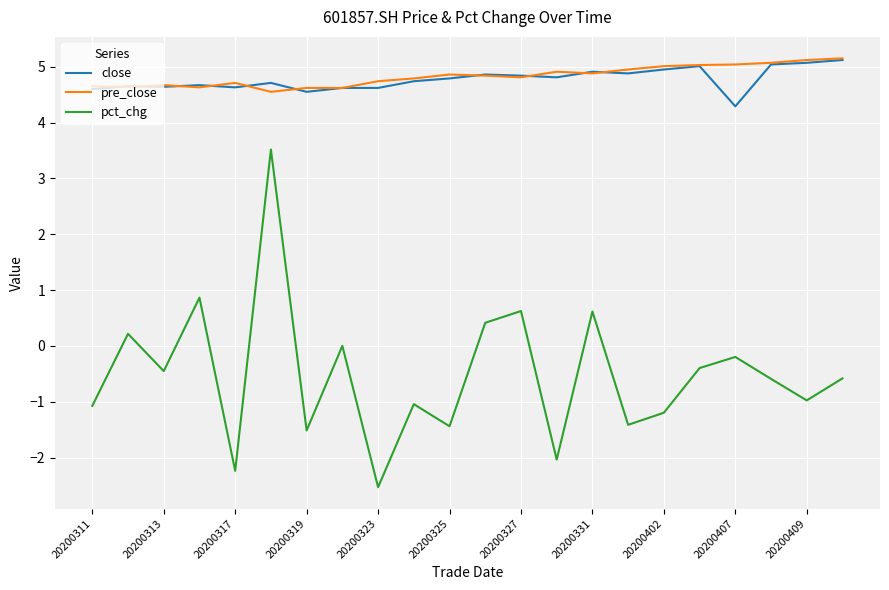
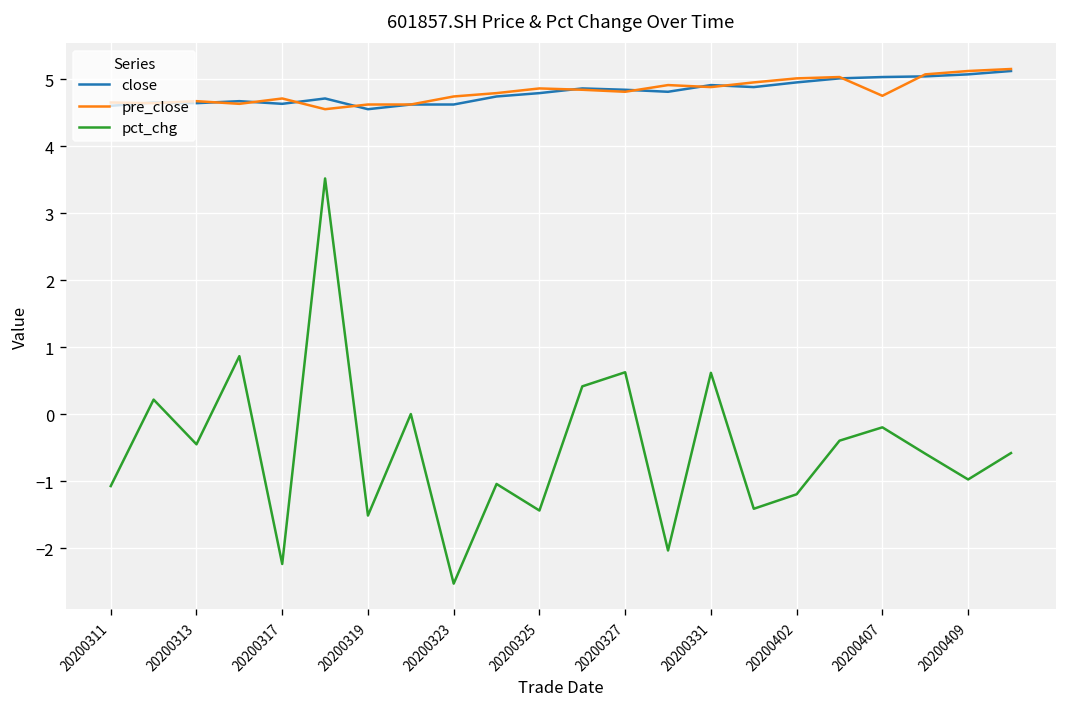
  {
    "close": {
      "20200317": 4.6,
      "20200319": 4.6,
      "20200323": 4.6,
      "20200325": 4.8,
      "20200402": 5.0,
-     "20200407": 4.3,
+     "20200407": 5.0,
      "20200409": 5.1
    },
    "pre_close": {
      "20200317": 4.7,
      "20200319": 4.6,
      "20200323": 4.7,
      "20200325": 4.9,
      "20200402": 5.0,
-     "20200407": 5.0,
+     "20200407": 4.8,
      "20200409": 5.1
    },
    "pct_chg": {
      "20200311": -1.1,
      "20200313": -0.5,
      "20200317": -2.2,
      "20200319": -1.5,
      "20200323": -2.5,
      "20200325": -1.4,
      "20200327": 0.6,
      "20200331": 0.6,
      "20200402": -1.2,
      "20200407": -0.2,
      "20200409": -1.0
    }
  }
